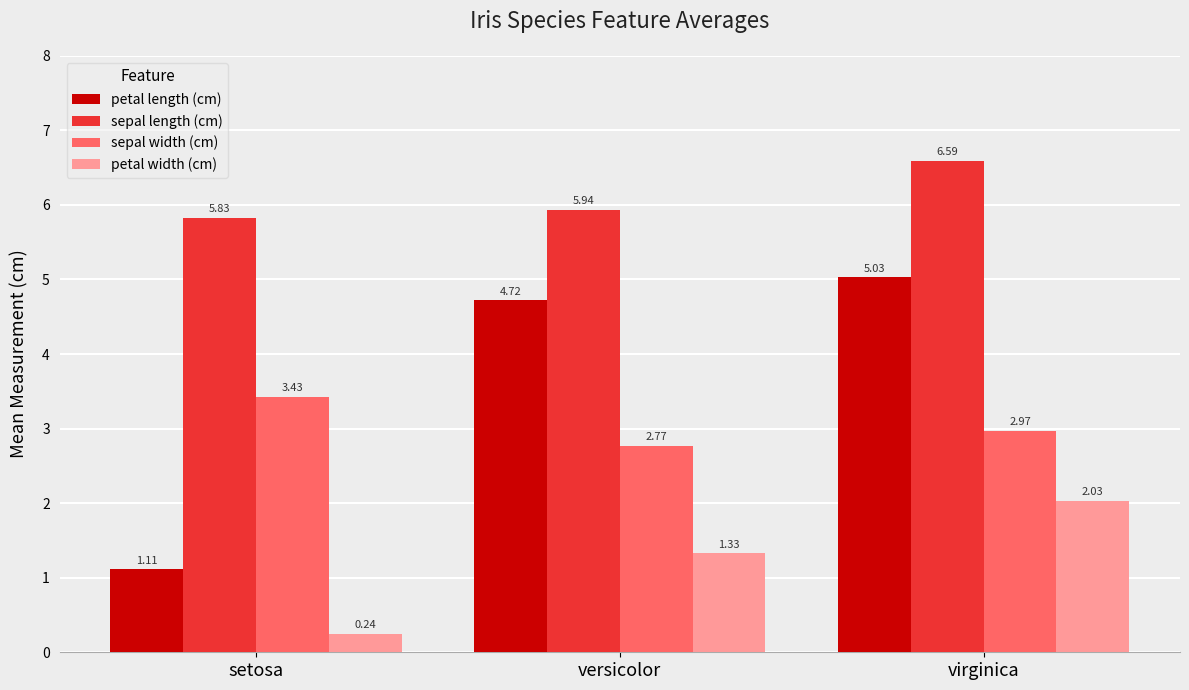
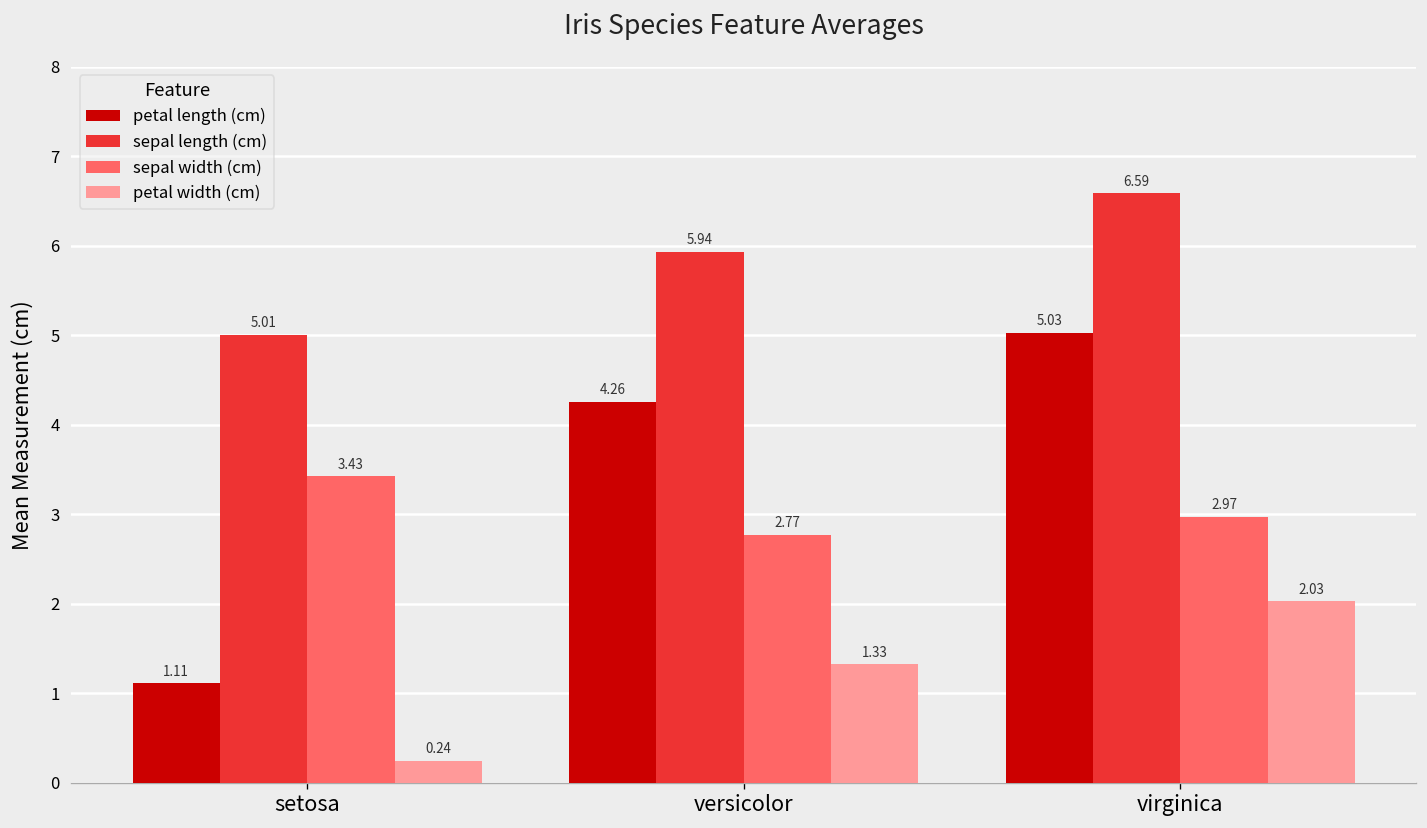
  {
    "petal length (cm)": {
      "setosa": 1.11,
-     "versicolor": 4.72,
+     "versicolor": 4.26,
      "virginica": 5.03
    },
    "sepal length (cm)": {
-     "setosa": 5.83,
+     "setosa": 5.01,
      "versicolor": 5.94,
      "virginica": 6.59
    },
    "sepal width (cm)": {
      "setosa": 3.43,
      "versicolor": 2.77,
      "virginica": 2.97
    },
    "petal width (cm)": {
      "setosa": 0.24,
      "versicolor": 1.33,
      "virginica": 2.03
    }
  }
